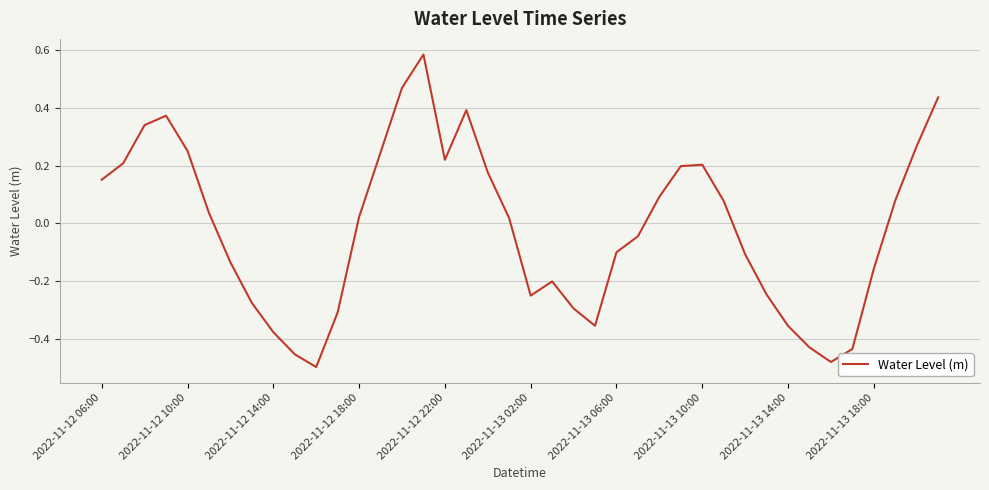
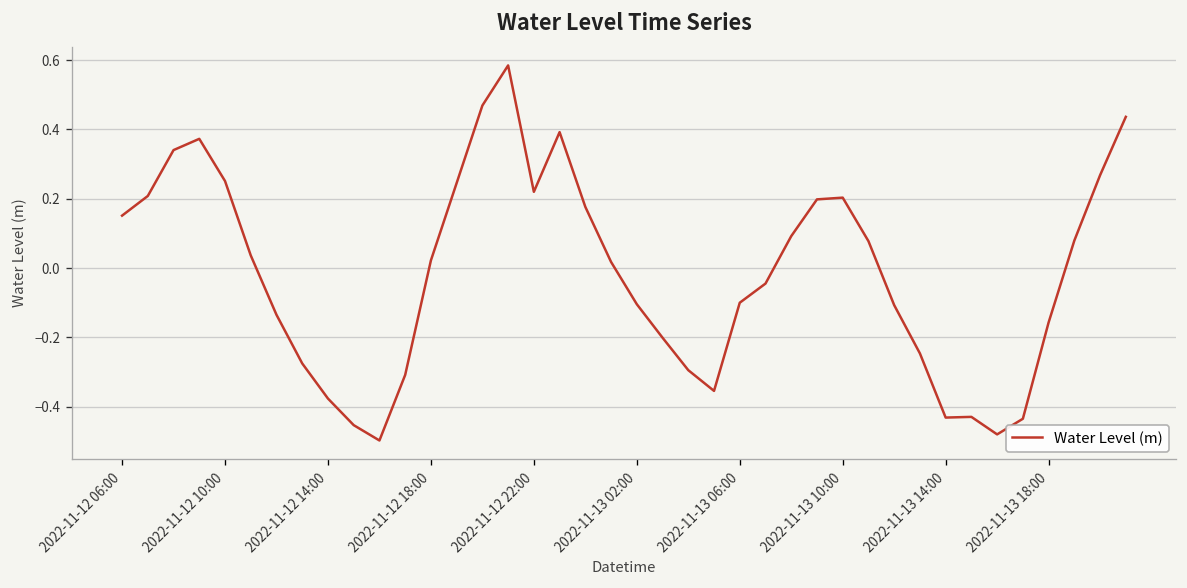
  {
    "2022-11-12 06:00": 0.15,
    "2022-11-12 10:00": 0.25,
    "2022-11-12 14:00": -0.38,
    "2022-11-12 18:00": 0.02,
    "2022-11-12 22:00": 0.22,
-   "2022-11-13 02:00": -0.25,
+   "2022-11-13 02:00": -0.10,
    "2022-11-13 06:00": -0.10,
    "2022-11-13 10:00": 0.20,
-   "2022-11-13 14:00": -0.36,
+   "2022-11-13 14:00": -0.43,
    "2022-11-13 18:00": -0.16
  }
